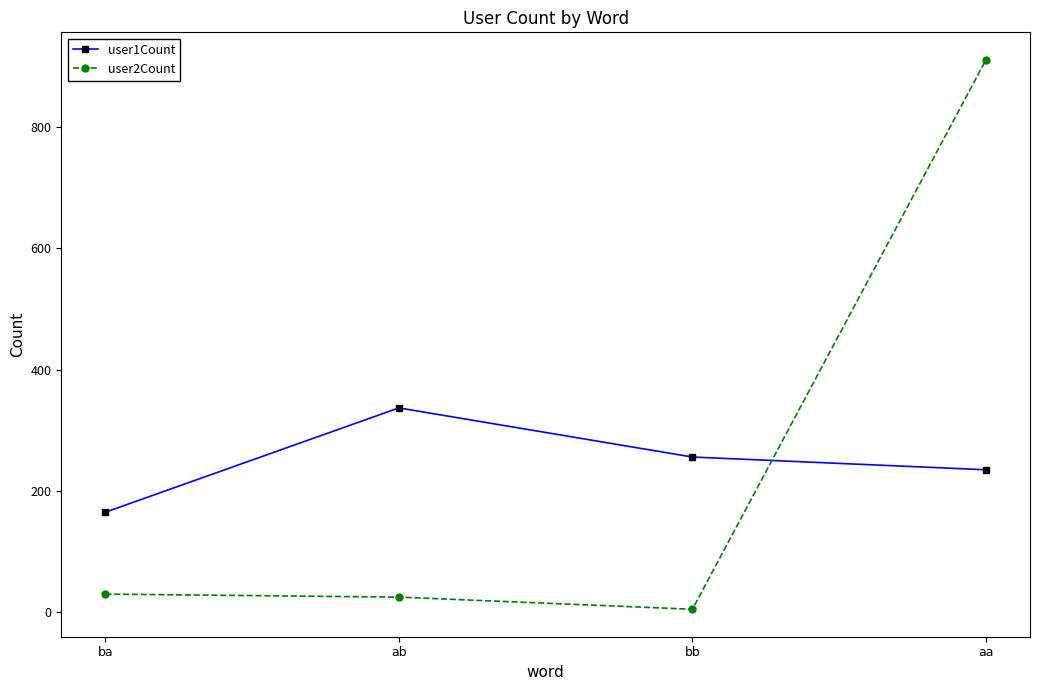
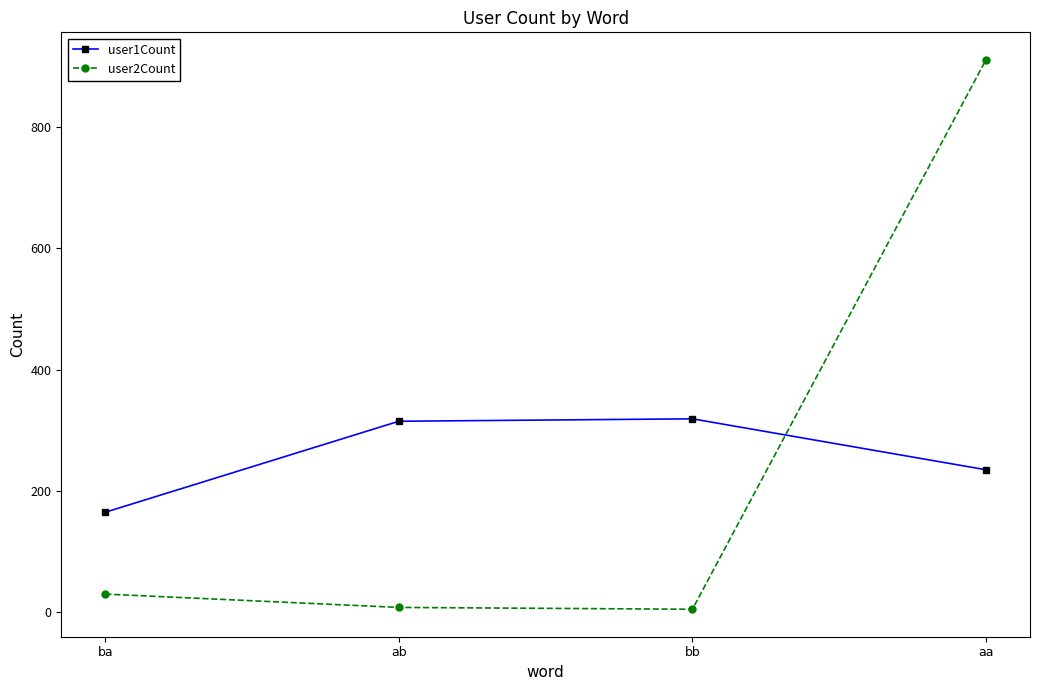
  {
    "user1Count": {
      "ba": 170,
-     "ab": 340,
-     "bb": 260,
+     "ab": 320,
+     "bb": 320,
      "aa": 240
    },
    "user2Count": {
      "ba": 30,
-     "ab": 30,
+     "ab": 10,
      "bb": 10,
      "aa": 910
    }
  }
